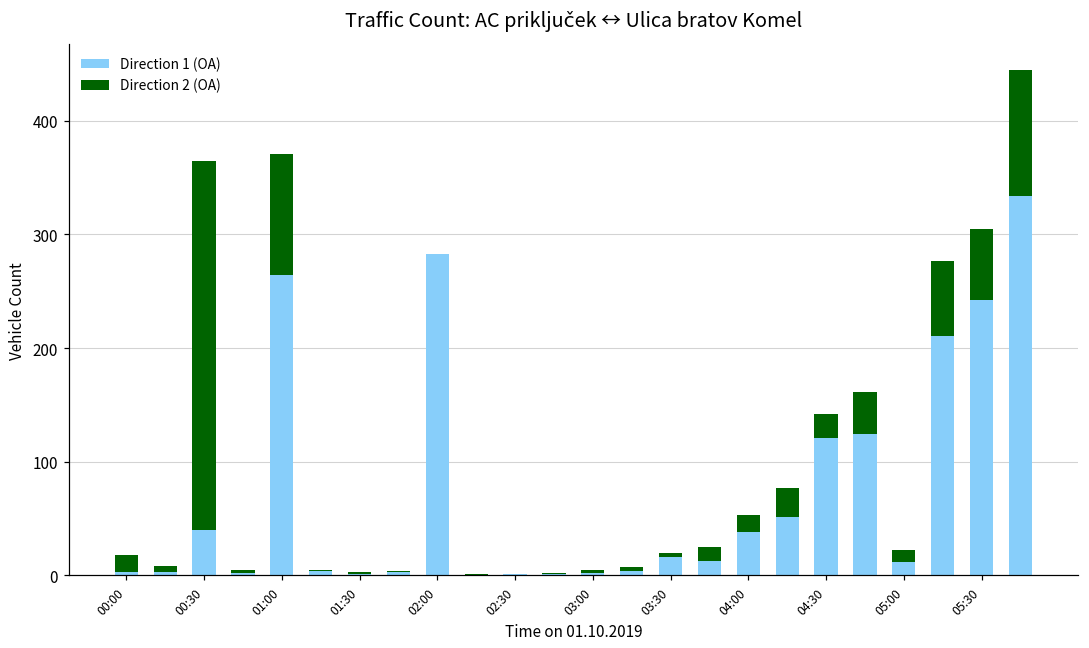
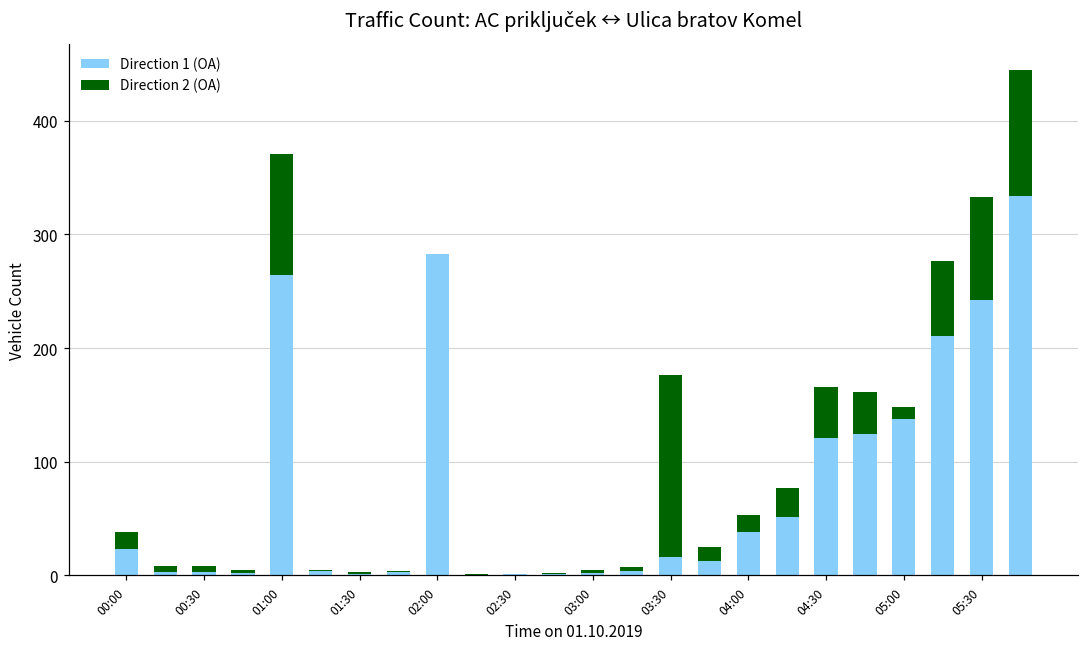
  {
    "Direction 1 (OA)": {
-     "00:00": 3,
-     "00:30": 40,
+     "00:00": 23,
+     "00:30": 3,
      "01:00": 264,
      "02:00": 283,
      "03:30": 16,
      "04:00": 38,
      "04:30": 121,
-     "05:00": 12,
+     "05:00": 138,
      "05:30": 242
    },
    "Direction 2 (OA)": {
      "00:00": 15,
-     "00:30": 325,
+     "00:30": 5,
      "01:00": 107,
      "02:00": 0,
      "02:30": 0,
      "03:00": 3,
-     "03:30": 4,
+     "03:30": 160,
      "04:00": 15,
-     "04:30": 21,
+     "04:30": 45,
      "05:00": 10,
-     "05:30": 63
+     "05:30": 91
    }
  }
